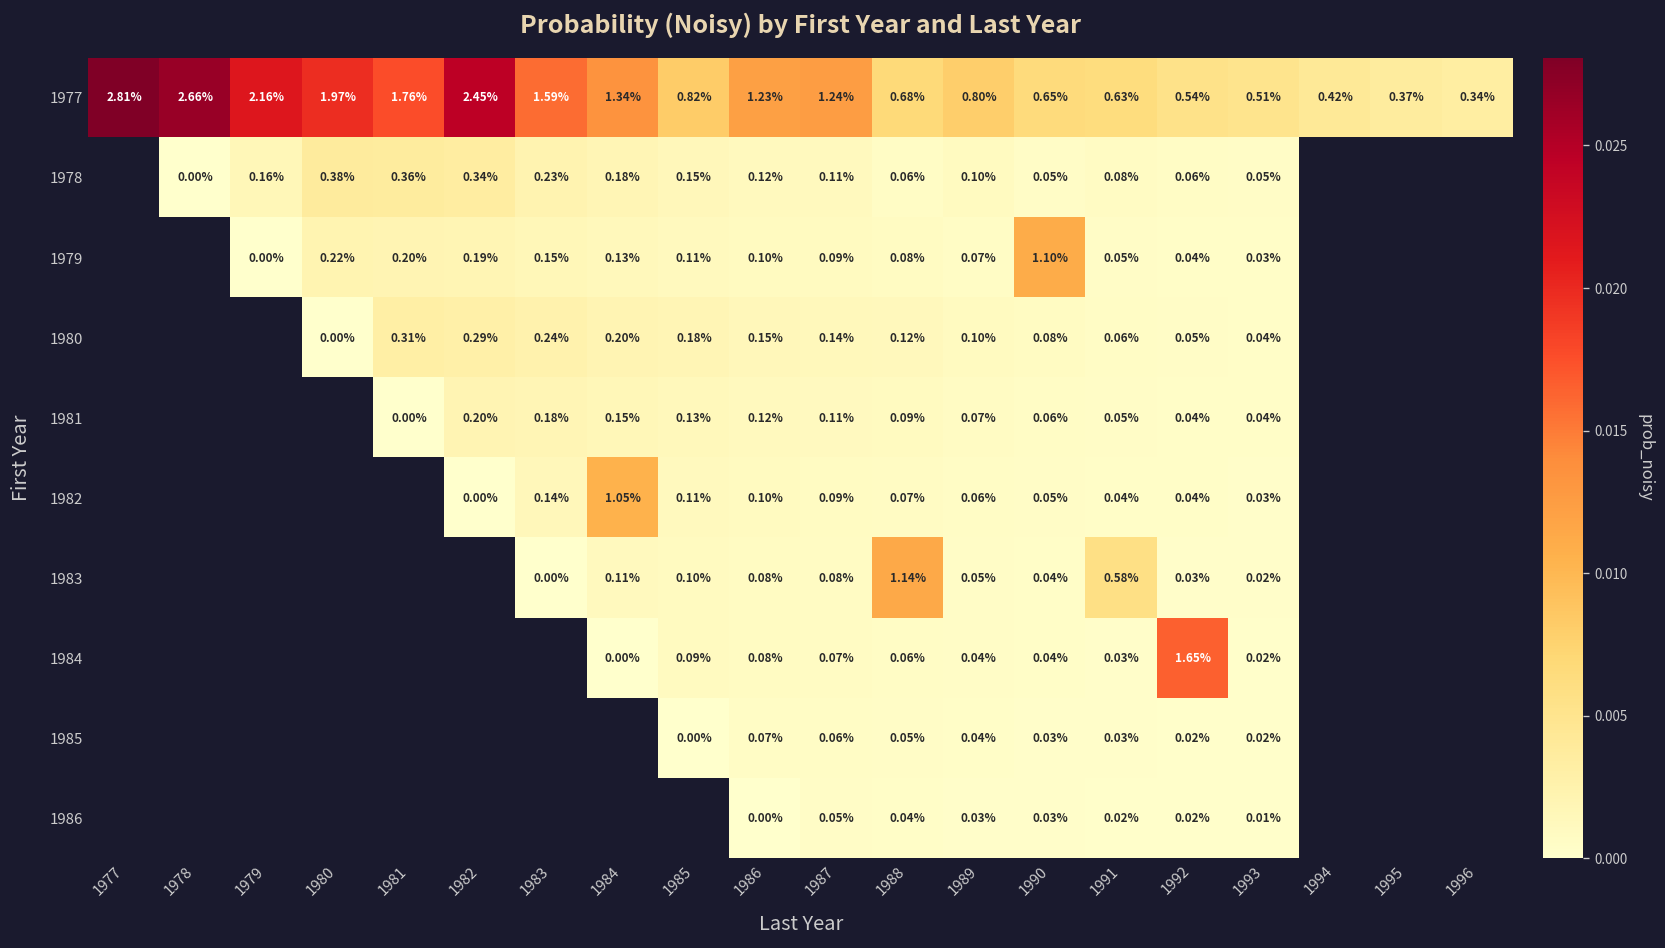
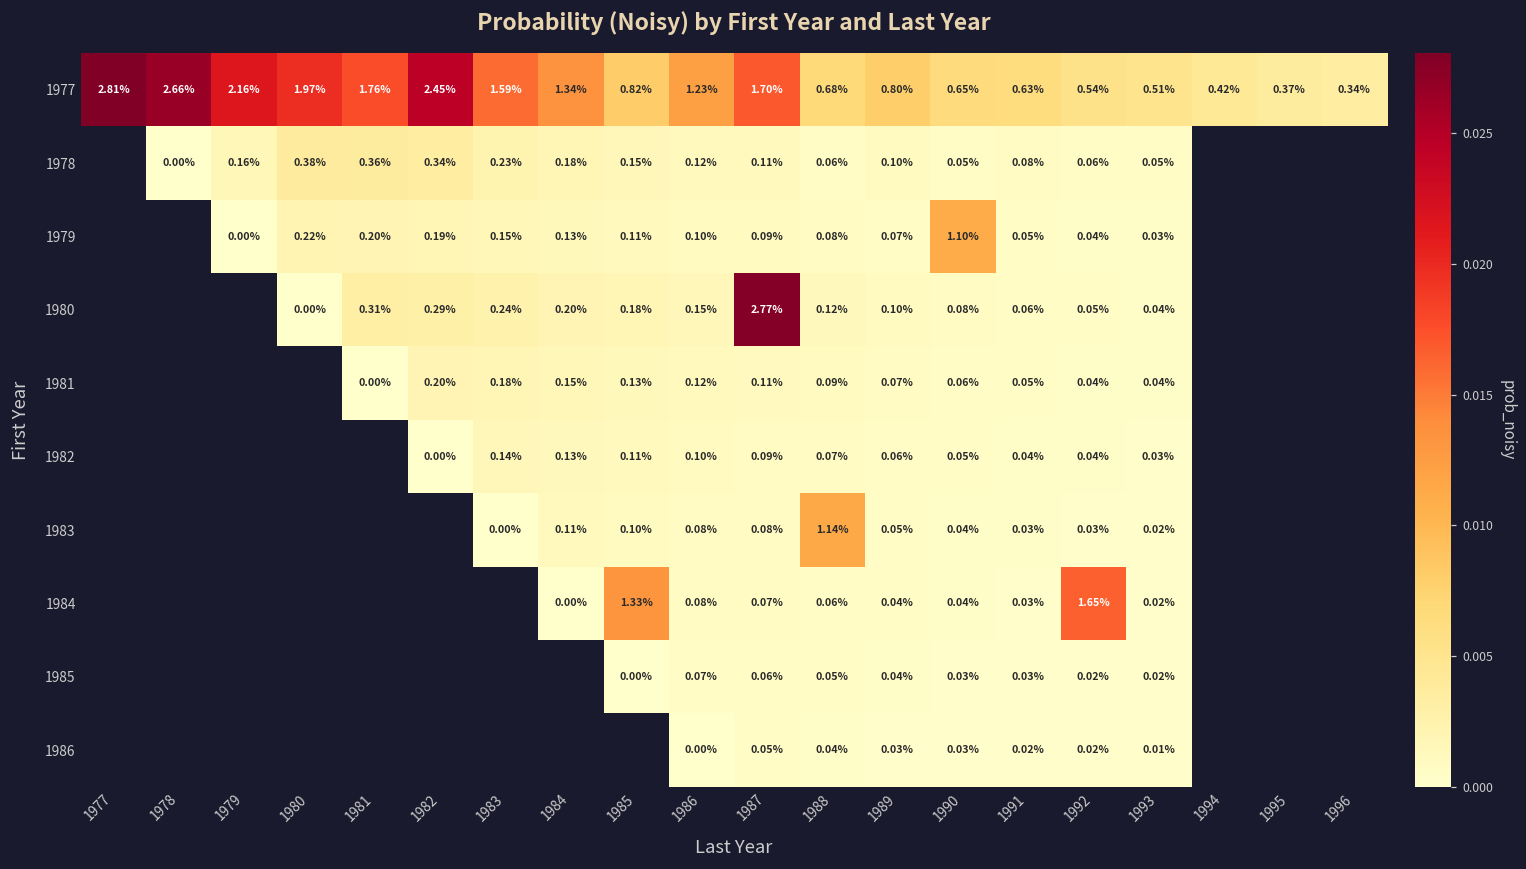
  {
    "1977": {
      "1977": "2.81%",
      "1978": "2.66%",
      "1979": "2.16%",
      "1980": "1.97%",
      "1981": "1.76%",
      "1982": "2.45%",
      "1983": "1.59%",
      "1984": "1.34%",
      "1985": "0.82%",
      "1986": "1.23%",
-     "1987": "1.24%",
+     "1987": "1.70%",
      "1988": "0.68%",
      "1989": "0.80%",
      "1990": "0.65%",
      "1991": "0.63%",
      "1992": "0.54%",
      "1993": "0.51%",
      "1994": "0.42%",
      "1995": "0.37%",
      "1996": "0.34%"
    },
    "1978": {
      "1978": "0.00%",
      "1979": "0.16%",
      "1980": "0.38%",
      "1981": "0.36%",
      "1982": "0.34%",
      "1983": "0.23%",
      "1984": "0.18%",
      "1985": "0.15%",
      "1986": "0.12%",
      "1987": "0.11%",
      "1988": "0.06%",
      "1989": "0.10%",
      "1990": "0.05%",
      "1991": "0.08%",
      "1992": "0.06%",
      "1993": "0.05%"
    },
    "1979": {
      "1979": "0.00%",
      "1980": "0.22%",
      "1981": "0.20%",
      "1982": "0.19%",
      "1983": "0.15%",
      "1984": "0.13%",
      "1985": "0.11%",
      "1986": "0.10%",
      "1987": "0.09%",
      "1988": "0.08%",
      "1989": "0.07%",
      "1990": "1.10%",
      "1991": "0.05%",
      "1992": "0.04%",
      "1993": "0.03%"
    },
    "1980": {
      "1980": "0.00%",
      "1981": "0.31%",
      "1982": "0.29%",
      "1983": "0.24%",
      "1984": "0.20%",
      "1985": "0.18%",
      "1986": "0.15%",
-     "1987": "0.14%",
+     "1987": "2.77%",
      "1988": "0.12%",
      "1989": "0.10%",
      "1990": "0.08%",
      "1991": "0.06%",
      "1992": "0.05%",
      "1993": "0.04%"
    },
    "1981": {
      "1981": "0.00%",
      "1982": "0.20%",
      "1983": "0.18%",
      "1984": "0.15%",
      "1985": "0.13%",
      "1986": "0.12%",
      "1987": "0.11%",
      "1988": "0.09%",
      "1989": "0.07%",
      "1990": "0.06%",
      "1991": "0.05%",
      "1992": "0.04%",
      "1993": "0.04%"
    },
    "1982": {
      "1982": "0.00%",
      "1983": "0.14%",
-     "1984": "1.05%",
+     "1984": "0.13%",
      "1985": "0.11%",
      "1986": "0.10%",
      "1987": "0.09%",
      "1988": "0.07%",
      "1989": "0.06%",
      "1990": "0.05%",
      "1991": "0.04%",
      "1992": "0.04%",
      "1993": "0.03%"
    },
    "1983": {
      "1983": "0.00%",
      "1984": "0.11%",
      "1985": "0.10%",
      "1986": "0.08%",
      "1987": "0.08%",
      "1988": "1.14%",
      "1989": "0.05%",
      "1990": "0.04%",
-     "1991": "0.58%",
+     "1991": "0.03%",
      "1992": "0.03%",
      "1993": "0.02%"
    },
    "1984": {
      "1984": "0.00%",
-     "1985": "0.09%",
+     "1985": "1.33%",
      "1986": "0.08%",
      "1987": "0.07%",
      "1988": "0.06%",
      "1989": "0.04%",
      "1990": "0.04%",
      "1991": "0.03%",
      "1992": "1.65%",
      "1993": "0.02%"
    },
    "1985": {
      "1985": "0.00%",
      "1986": "0.07%",
      "1987": "0.06%",
      "1988": "0.05%",
      "1989": "0.04%",
      "1990": "0.03%",
      "1991": "0.03%",
      "1992": "0.02%",
      "1993": "0.02%"
    },
    "1986": {
      "1986": "0.00%",
      "1987": "0.05%",
      "1988": "0.04%",
      "1989": "0.03%",
      "1990": "0.03%",
      "1991": "0.02%",
      "1992": "0.02%",
      "1993": "0.01%"
    }
  }
